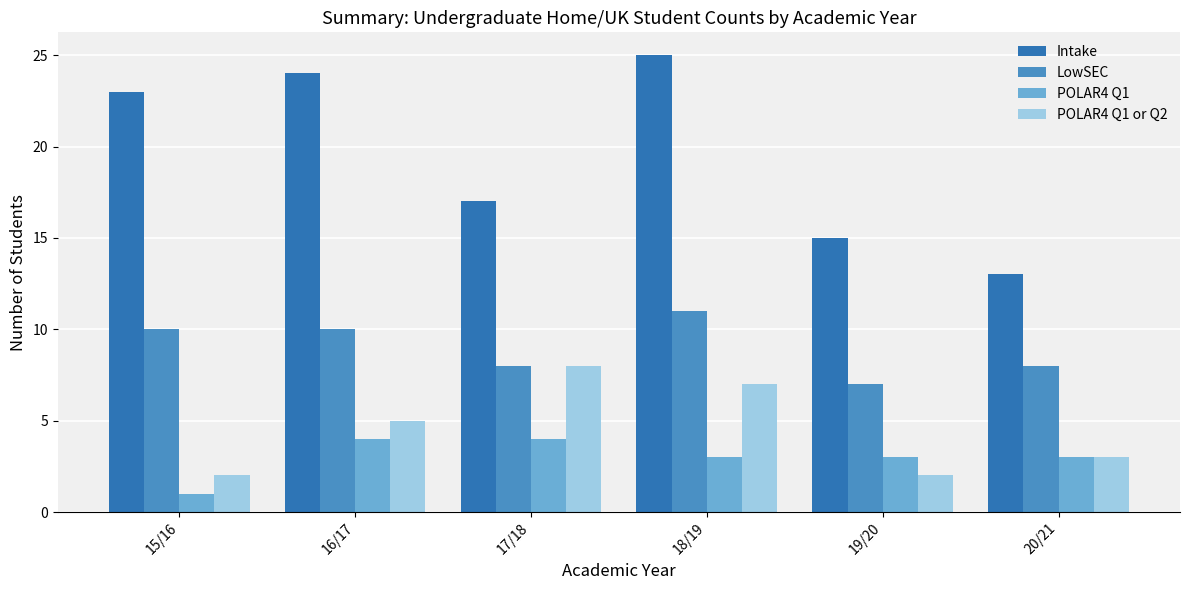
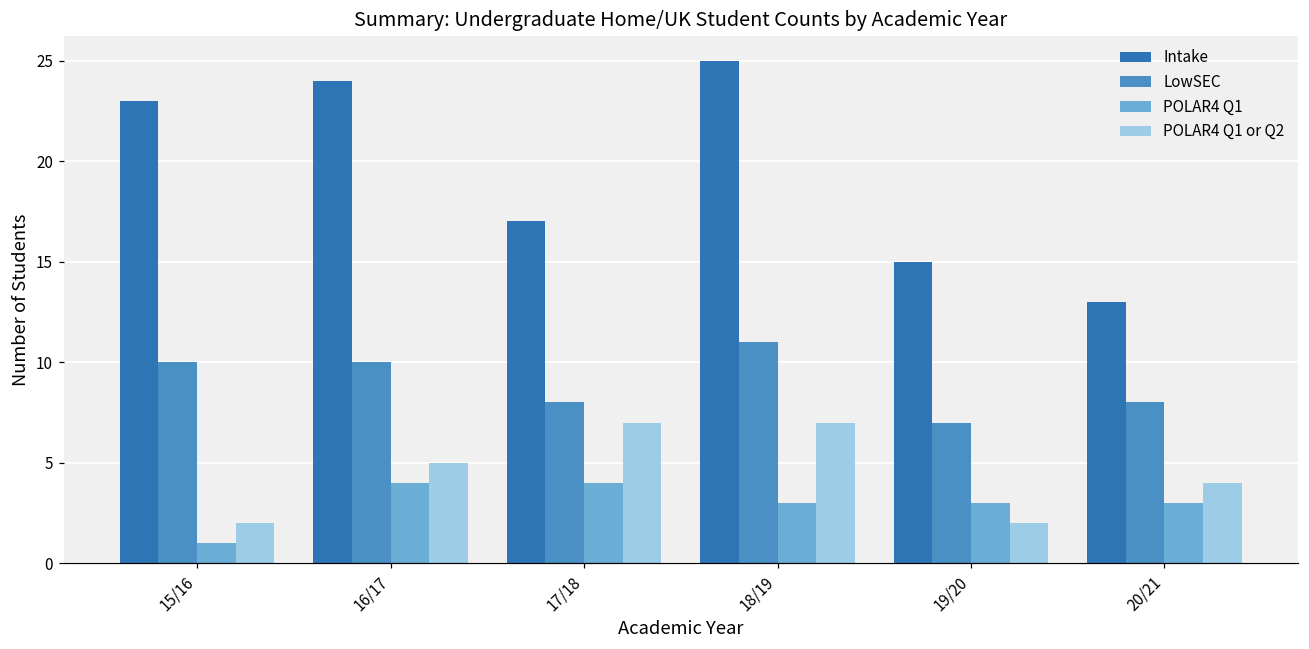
  {
    "POLAR4 Q1 or Q2": {
      "15/16": 2,
      "16/17": 5,
-     "17/18": 8,
+     "17/18": 7,
      "18/19": 7,
      "19/20": 2,
-     "20/21": 3
+     "20/21": 4
    }
  }
